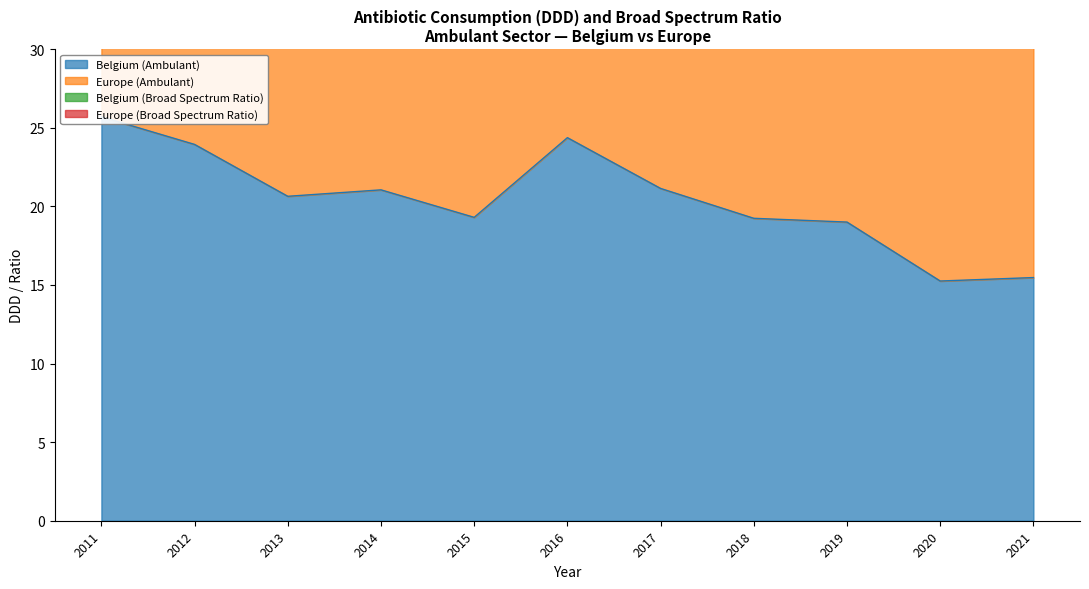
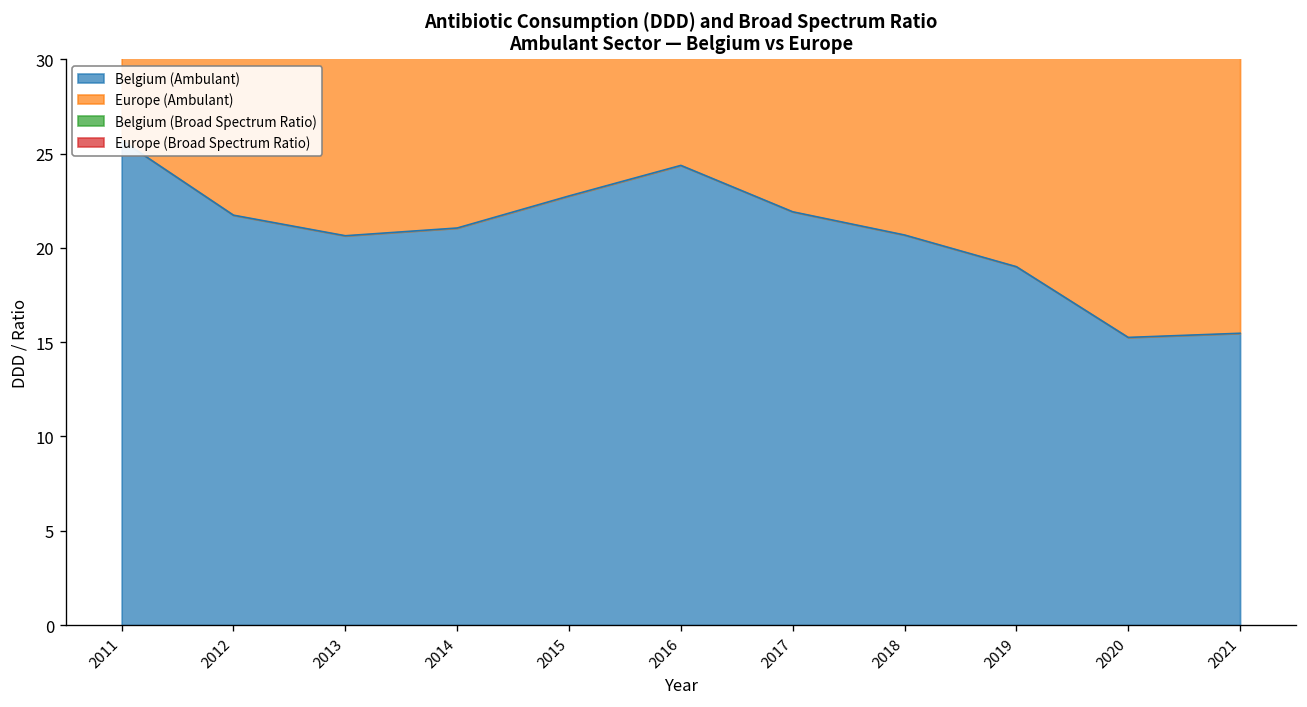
  {
    "Belgium (Ambulant)": {
-     "2012": 23.9,
+     "2012": 21.7,
      "2013": 20.6,
      "2014": 21.1,
-     "2015": 19.3,
+     "2015": 22.8,
      "2016": 24.4,
-     "2017": 21.1,
-     "2018": 19.2,
+     "2017": 21.9,
+     "2018": 20.7,
      "2019": 19.0,
      "2020": 15.3,
      "2021": 15.5
    }
  }
